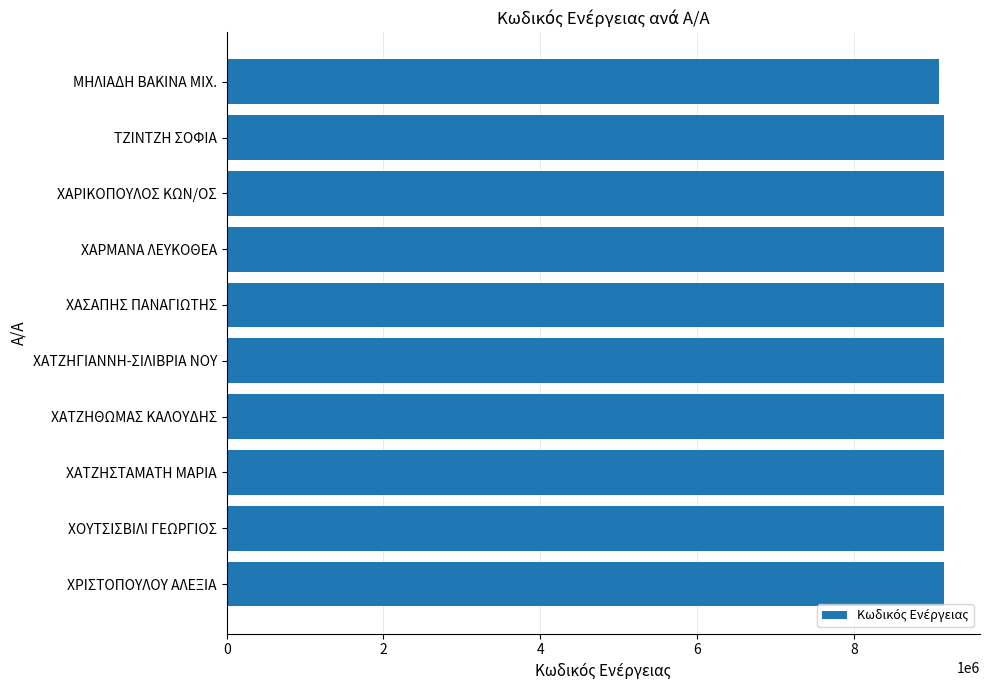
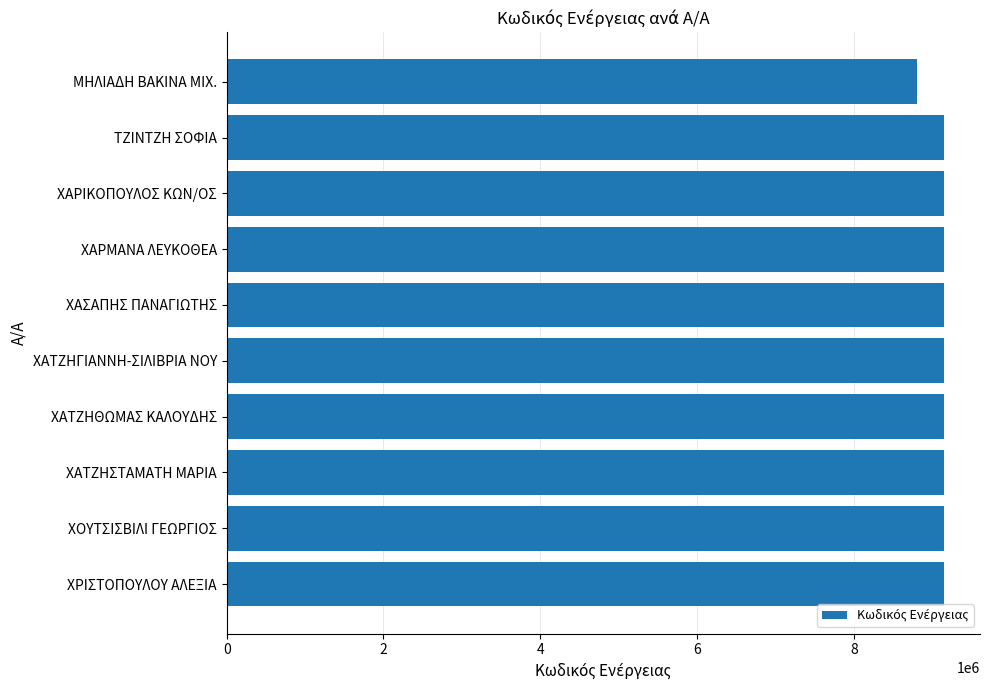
  {
-   "ΜΗΛΙΑΔΗ ΒΑΚΙΝΑ ΜΙΧ.": 9100000,
+   "ΜΗΛΙΑΔΗ ΒΑΚΙΝΑ ΜΙΧ.": 8800000,
    "ΤΖΙΝΤΖΗ ΣΟΦΙΑ": 9200000,
    "ΧΑΡΙΚΟΠΟΥΛΟΣ ΚΩΝ/ΟΣ": 9200000,
    "ΧΑΡΜΑΝΑ ΛΕΥΚΟΘΕΑ": 9200000,
    "ΧΑΣΑΠΗΣ ΠΑΝΑΓΙΩΤΗΣ": 9200000,
    "ΧΑΤΖΗΓΙΑΝΝΗ-ΣΙΛΙΒΡΙΑ ΝΟΥ": 9200000,
    "ΧΑΤΖΗΘΩΜΑΣ ΚΑΛΟΥΔΗΣ": 9200000,
    "ΧΑΤΖΗΣΤΑΜΑΤΗ ΜΑΡΙΑ": 9200000,
    "ΧΟΥΤΣΙΣΒΙΛΙ ΓΕΩΡΓΙΟΣ": 9200000,
    "ΧΡΙΣΤΟΠΟΥΛΟΥ ΑΛΕΞΙΑ": 9200000
  }
